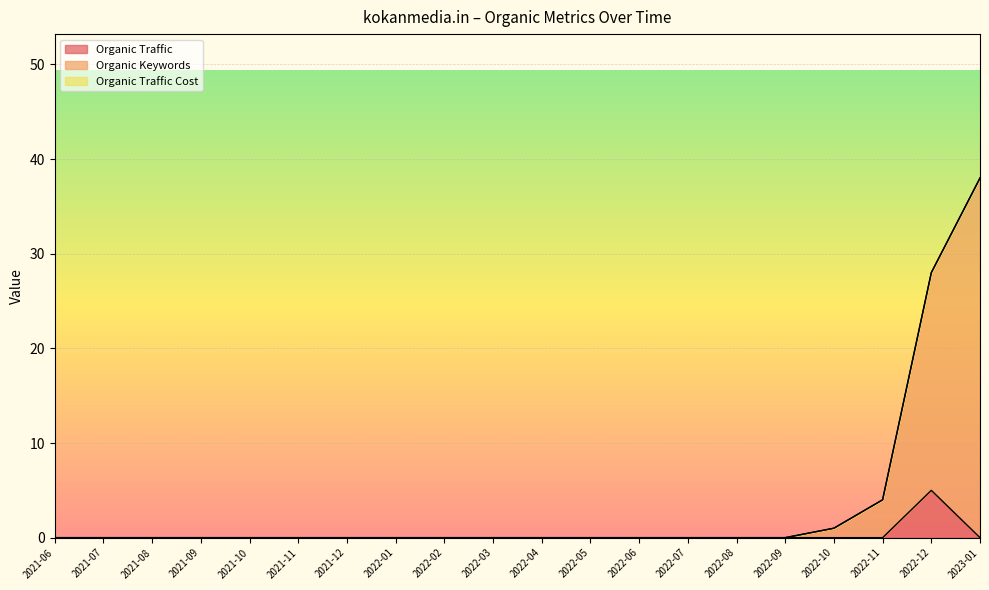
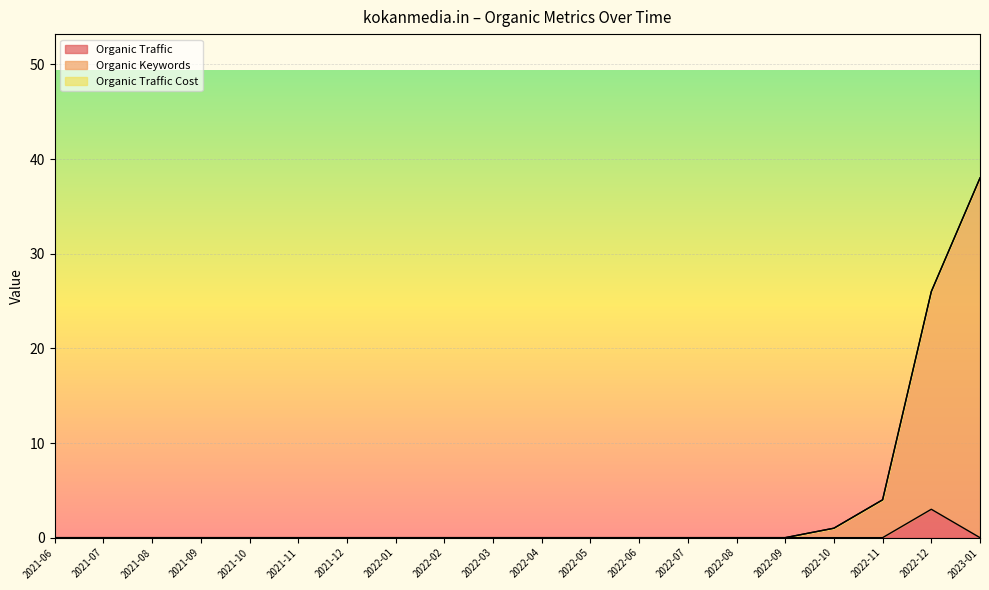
  {
    "Organic Traffic": {
      "2022-10": 0,
      "2022-11": 0,
-     "2022-12": 5,
+     "2022-12": 3,
      "2023-01": 0
    }
  }
